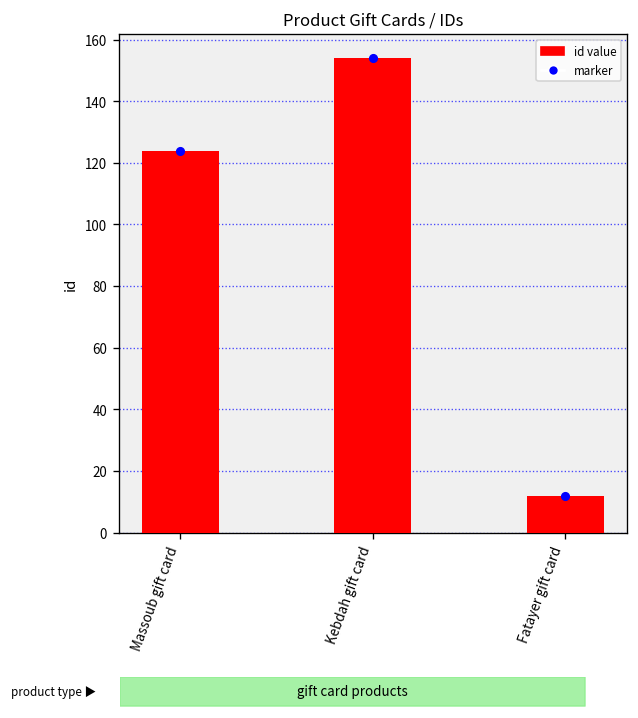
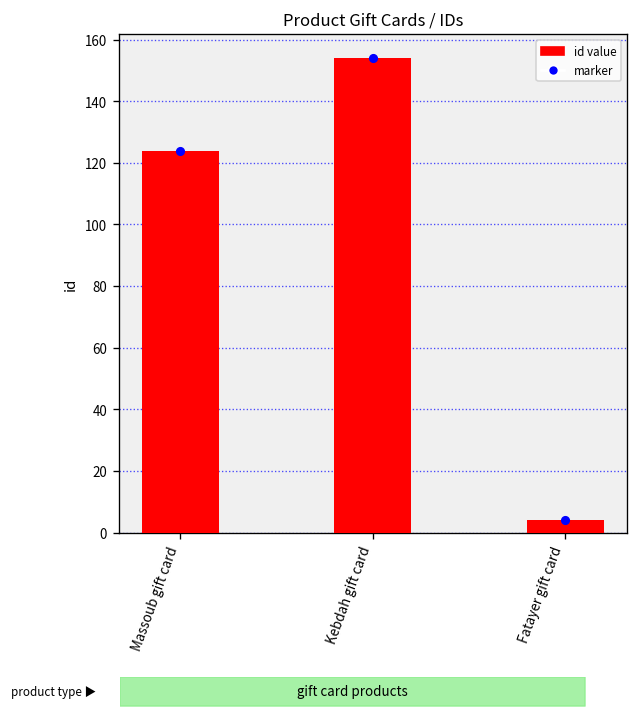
  {
    "Product Gift Cards / IDs": {
      "Massoub gift card": 124,
      "Kebdah gift card": 154,
-     "Fatayer gift card": 12
+     "Fatayer gift card": 4
    }
  }
